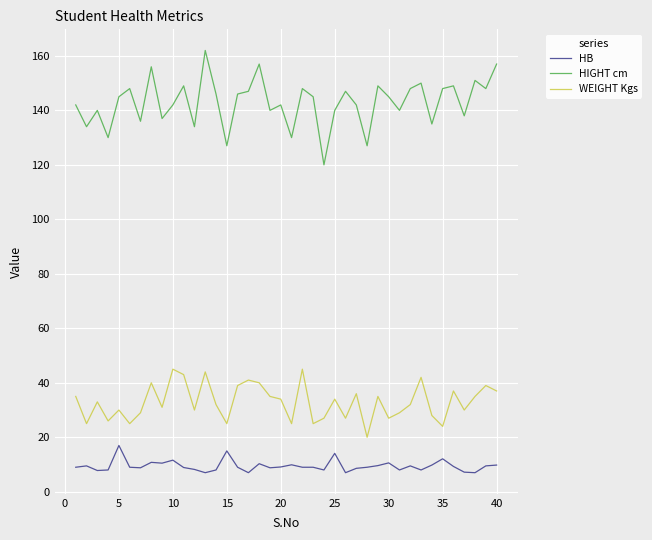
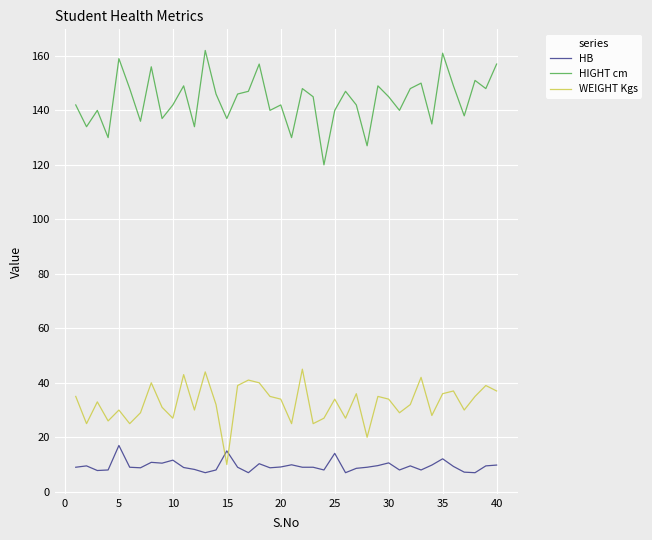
  {
    "HB": {
      "5": 17,
      "10": 12,
      "15": 15,
      "20": 9,
      "25": 14,
      "30": 11,
      "35": 12,
      "40": 10
    },
    "HIGHT cm": {
-     "5": 145,
+     "5": 159,
      "10": 142,
-     "15": 127,
+     "15": 137,
      "20": 142,
      "25": 140,
      "30": 145,
-     "35": 148,
+     "35": 161,
      "40": 157
    },
    "WEIGHT Kgs": {
      "5": 30,
-     "10": 45,
-     "15": 25,
+     "10": 27,
+     "15": 10,
      "20": 34,
      "25": 34,
-     "30": 27,
-     "35": 24,
+     "30": 34,
+     "35": 36,
      "40": 37
    }
  }
